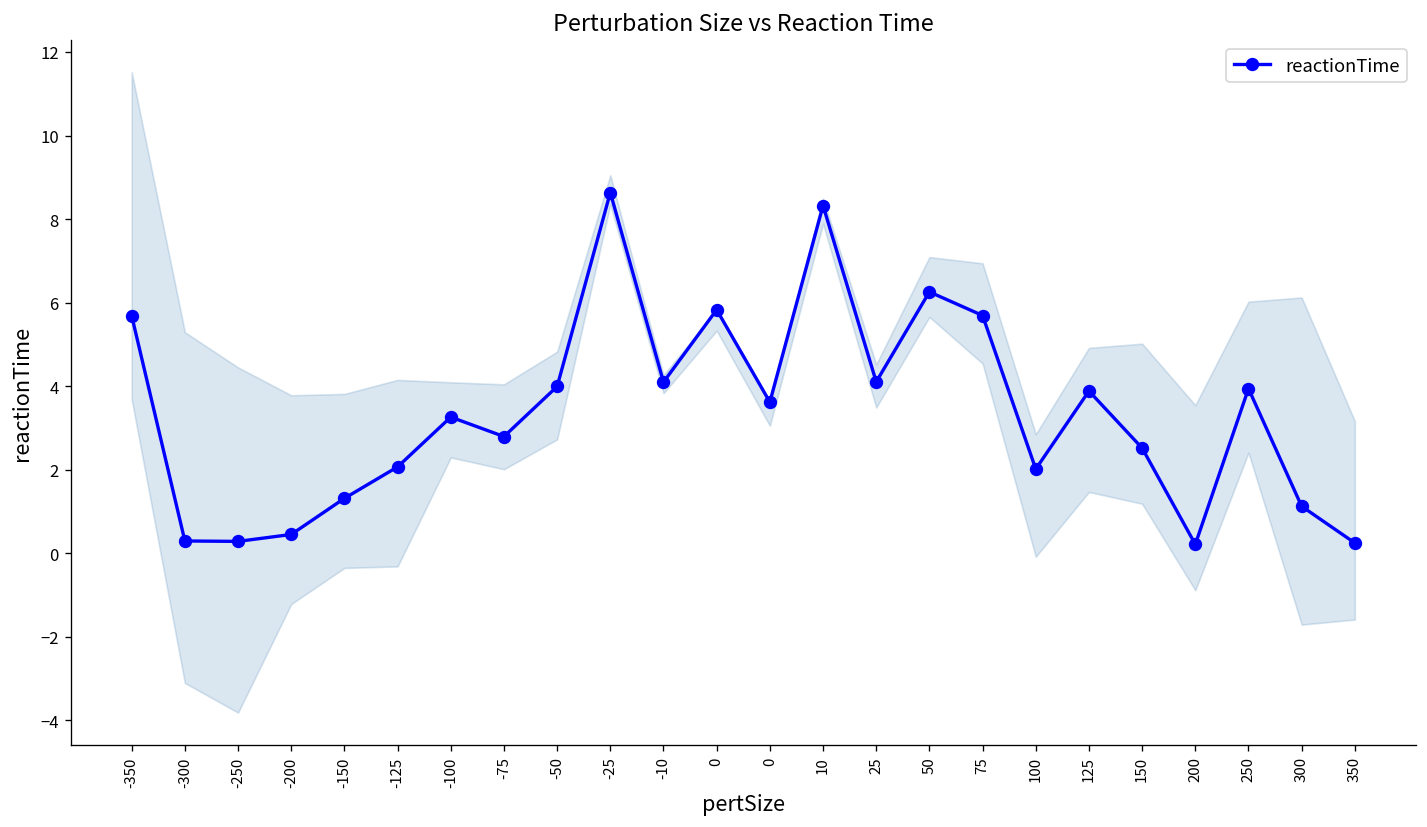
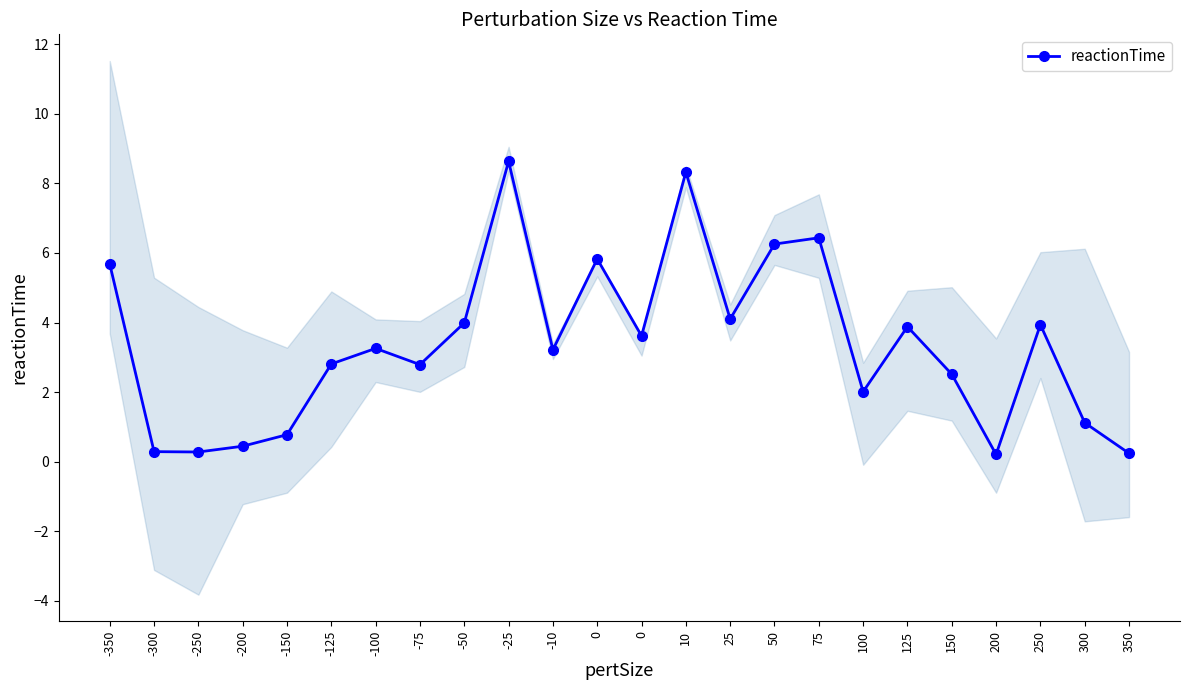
  {
    "reactionTime": {
      "-350": 5.7,
      "-300": 0.3,
      "-250": 0.3,
      "-200": 0.4,
-     "-150": 1.3,
-     "-125": 2.1,
+     "-150": 0.8,
+     "-125": 2.8,
      "-100": 3.3,
      "-75": 2.8,
      "-50": 4.0,
      "-25": 8.6,
-     "-10": 4.1,
+     "-10": 3.2,
      "10": 8.3,
      "25": 4.1,
      "50": 6.3,
-     "75": 5.7,
+     "75": 6.4,
      "100": 2.0,
      "125": 3.9,
      "150": 2.5,
      "200": 0.2,
      "250": 3.9,
      "300": 1.1,
      "350": 0.2
    }
  }
